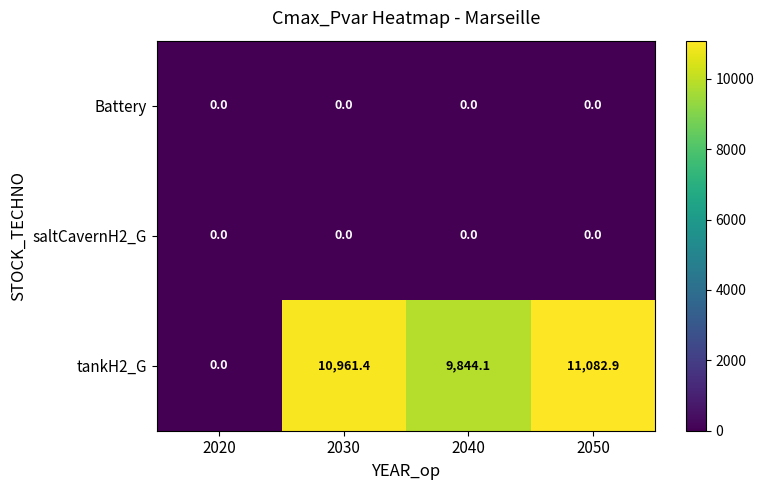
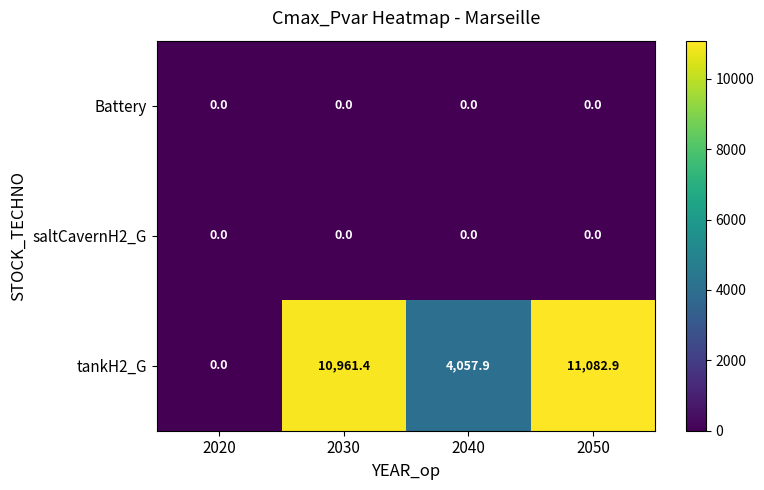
  {
    "Battery": {
      "2020": "0.0",
      "2030": "0.0",
      "2040": "0.0",
      "2050": "0.0"
    },
    "saltCavernH2_G": {
      "2020": "0.0",
      "2030": "0.0",
      "2040": "0.0",
      "2050": "0.0"
    },
    "tankH2_G": {
      "2020": "0.0",
      "2030": "10,961.4",
-     "2040": "9,844.1",
+     "2040": "4,057.9",
      "2050": "11,082.9"
    }
  }
